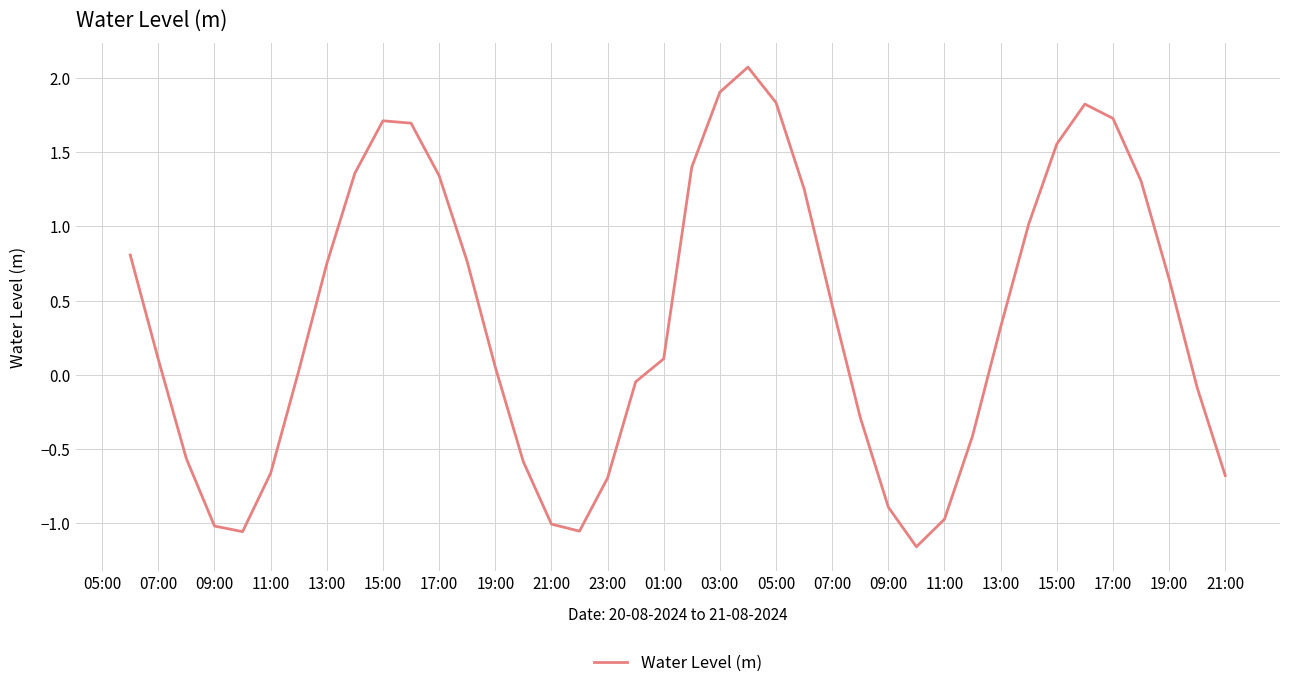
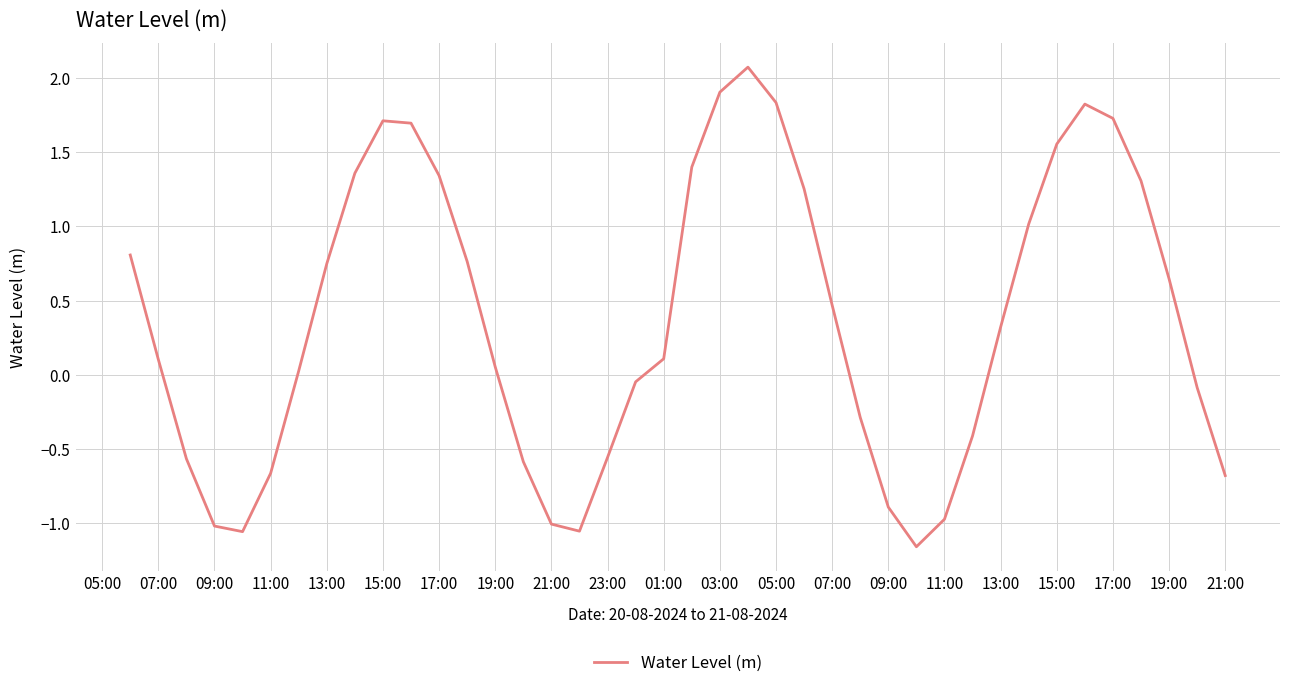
  {
-   "23:00": -0.70,
+   "23:00": -0.56,
    "01:00": 0.11,
    "03:00": 1.90,
    "05:00": 1.83
  }
